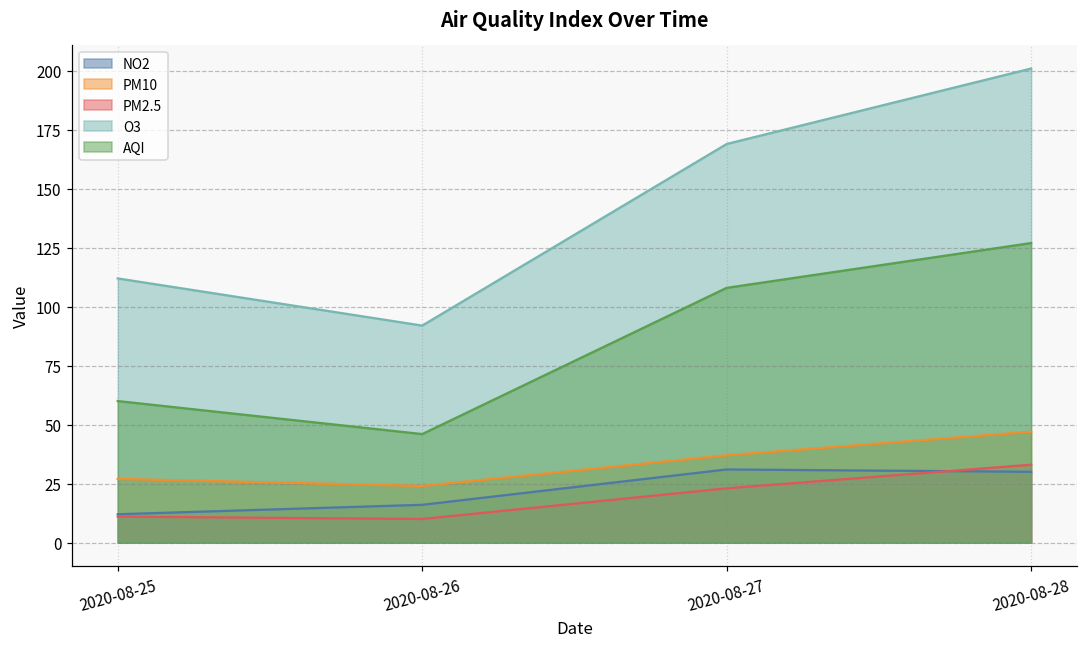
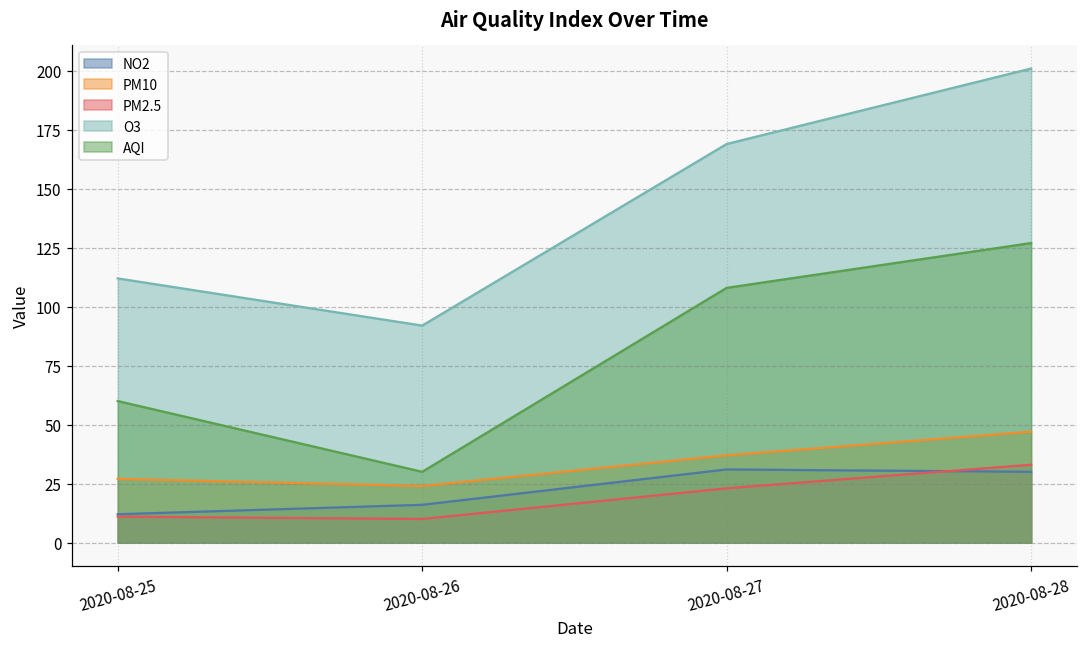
  {
    "AQI": {
      "2020-08-25": 60,
-     "2020-08-26": 46,
+     "2020-08-26": 30,
      "2020-08-27": 108,
      "2020-08-28": 127
    }
  }
